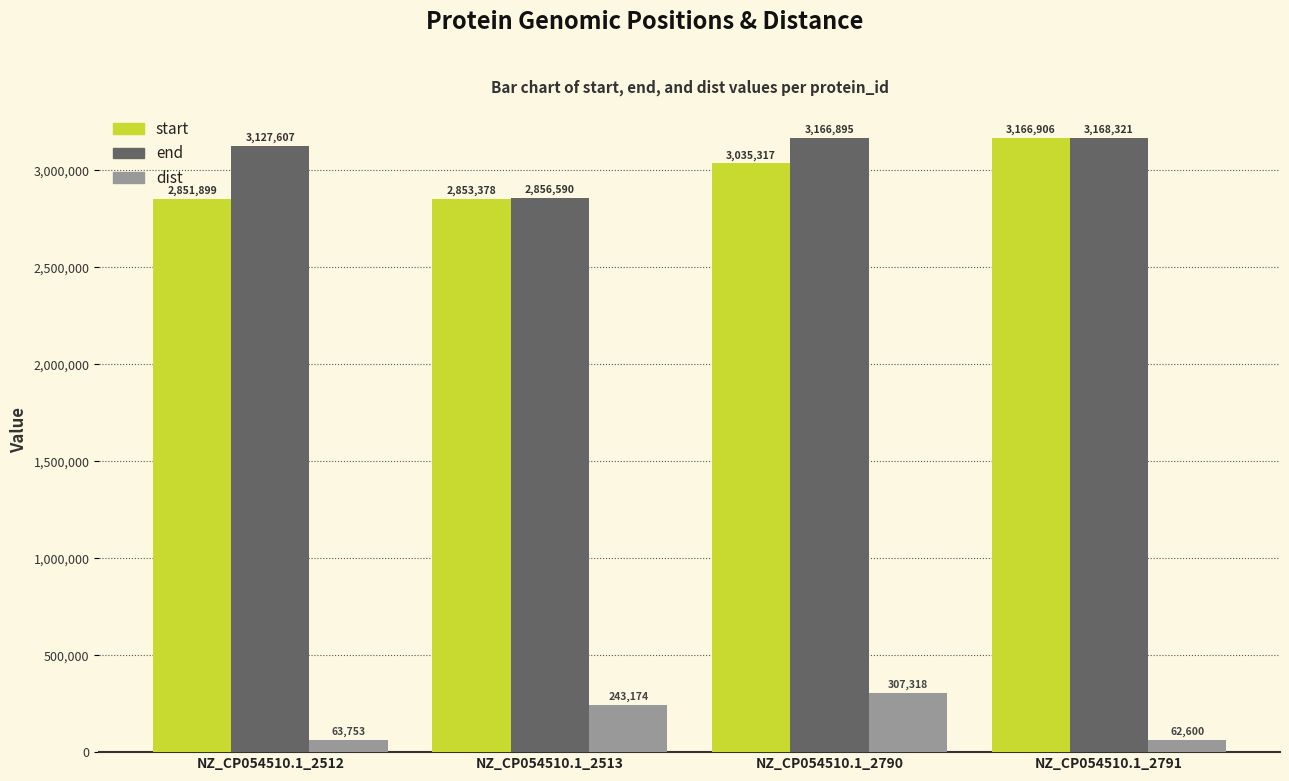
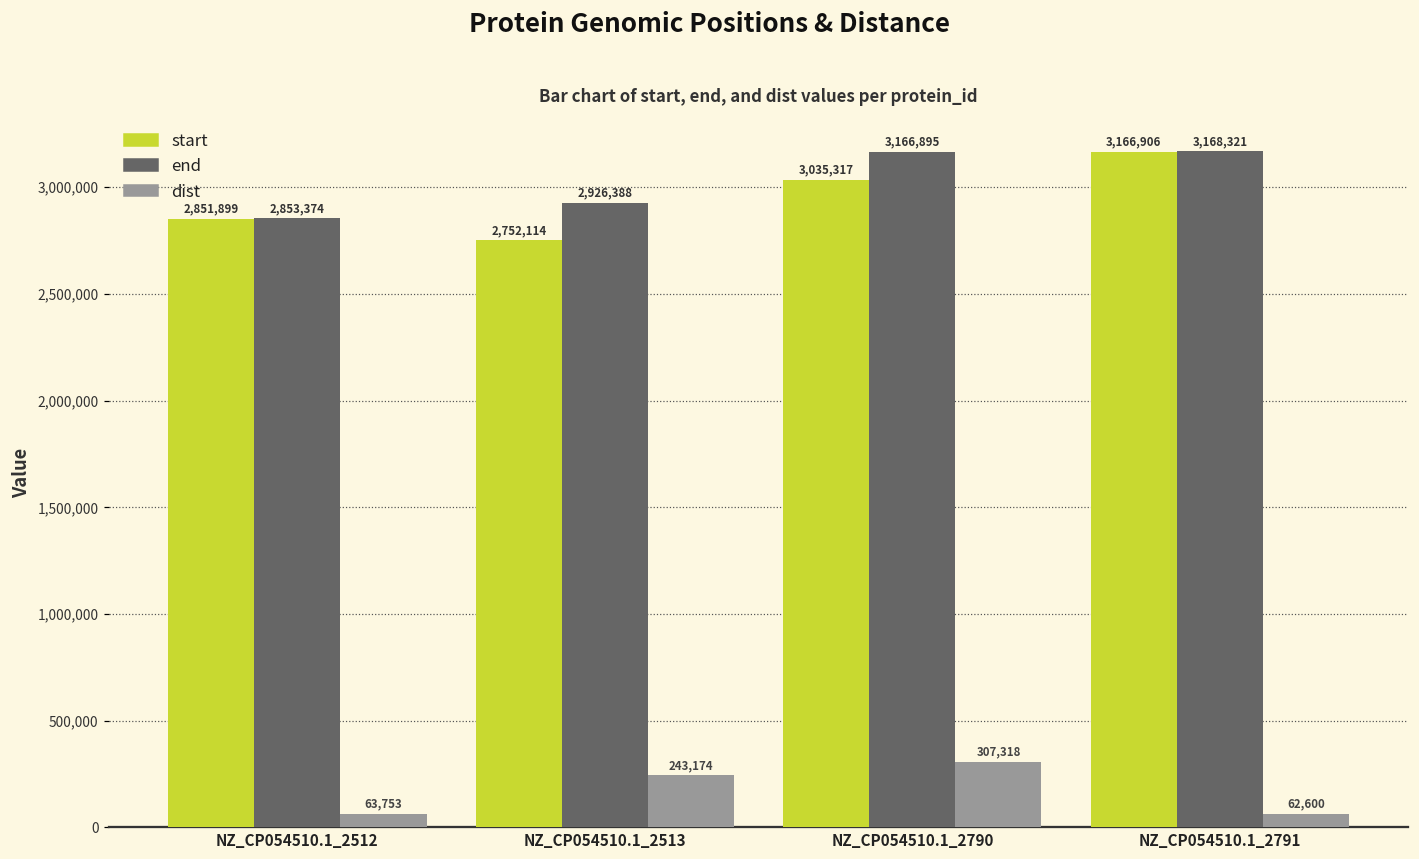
  {
    "start": {
      "NZ_CP054510.1_2512": "2,851,899",
-     "NZ_CP054510.1_2513": "2,853,378",
+     "NZ_CP054510.1_2513": "2,752,114",
      "NZ_CP054510.1_2790": "3,035,317",
      "NZ_CP054510.1_2791": "3,166,906"
    },
    "end": {
-     "NZ_CP054510.1_2512": "3,127,607",
-     "NZ_CP054510.1_2513": "2,856,590",
+     "NZ_CP054510.1_2512": "2,853,374",
+     "NZ_CP054510.1_2513": "2,926,388",
      "NZ_CP054510.1_2790": "3,166,895",
      "NZ_CP054510.1_2791": "3,168,321"
    },
    "dist": {
      "NZ_CP054510.1_2512": "63,753",
      "NZ_CP054510.1_2513": "243,174",
      "NZ_CP054510.1_2790": "307,318",
      "NZ_CP054510.1_2791": "62,600"
    }
  }
